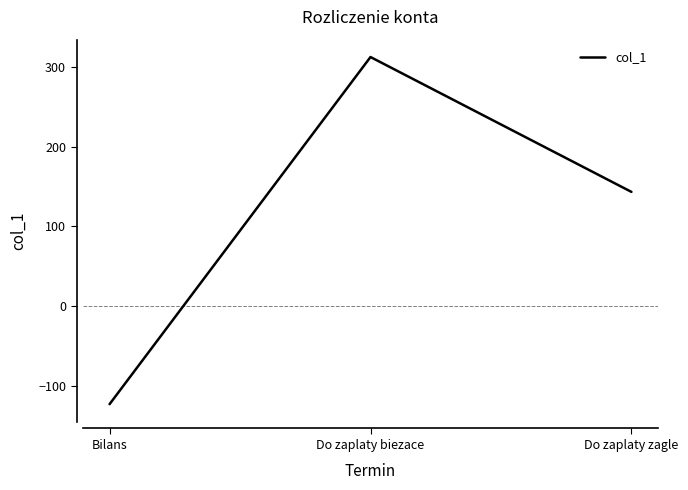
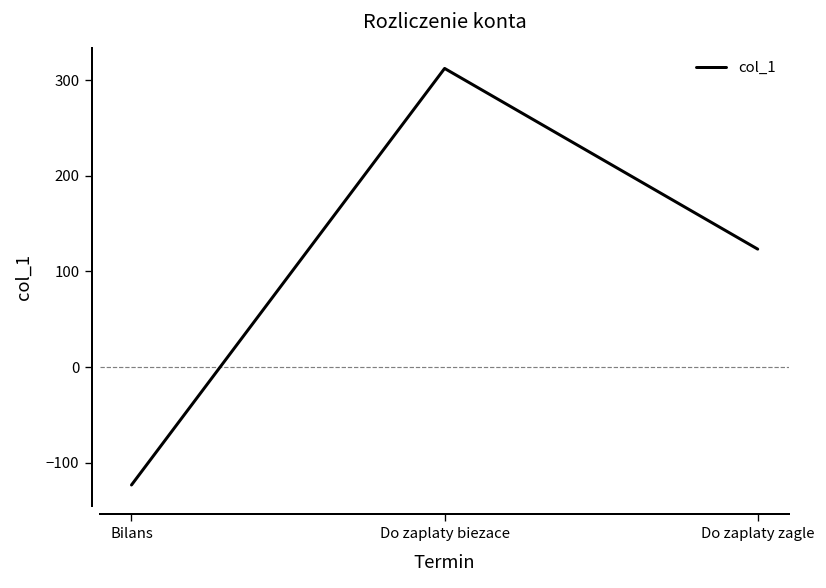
  {
    "Bilans": -120,
    "Do zaplaty biezace": 310,
-   "Do zaplaty zagle": 140
+   "Do zaplaty zagle": 120
  }
